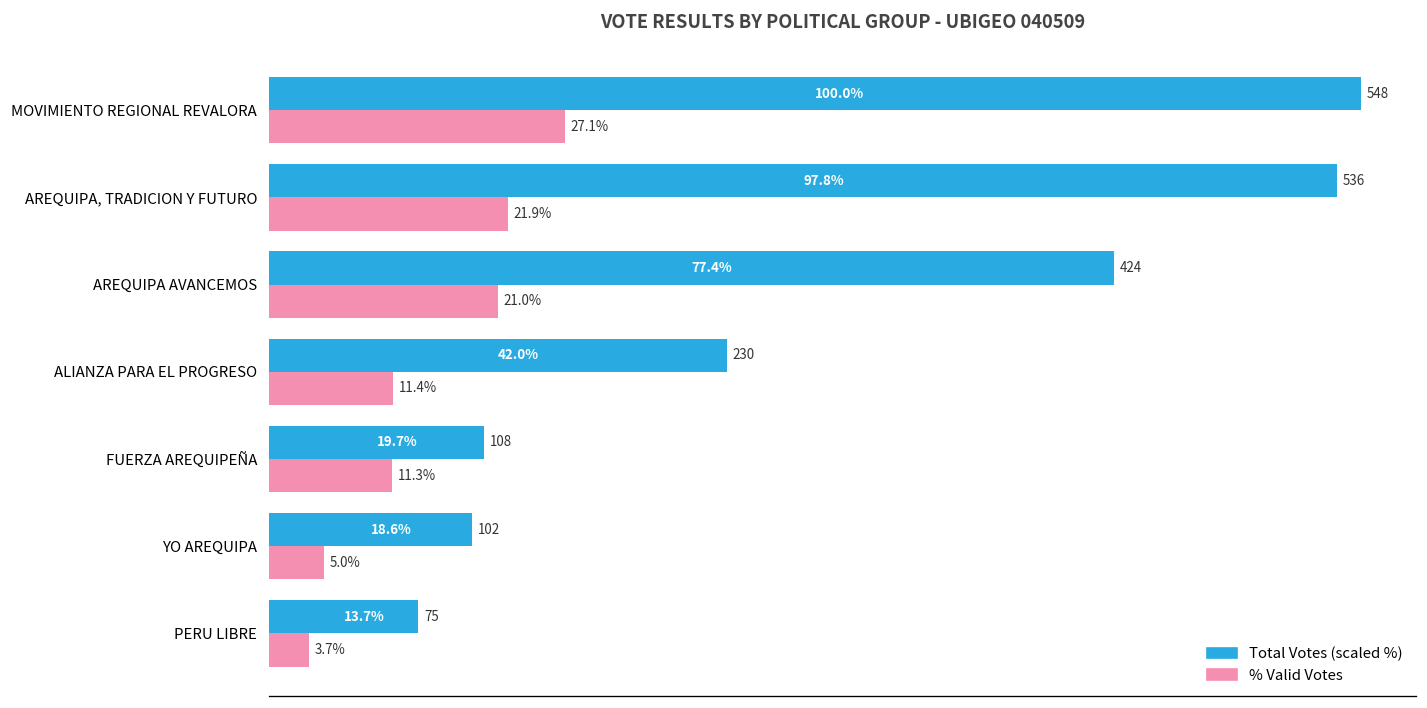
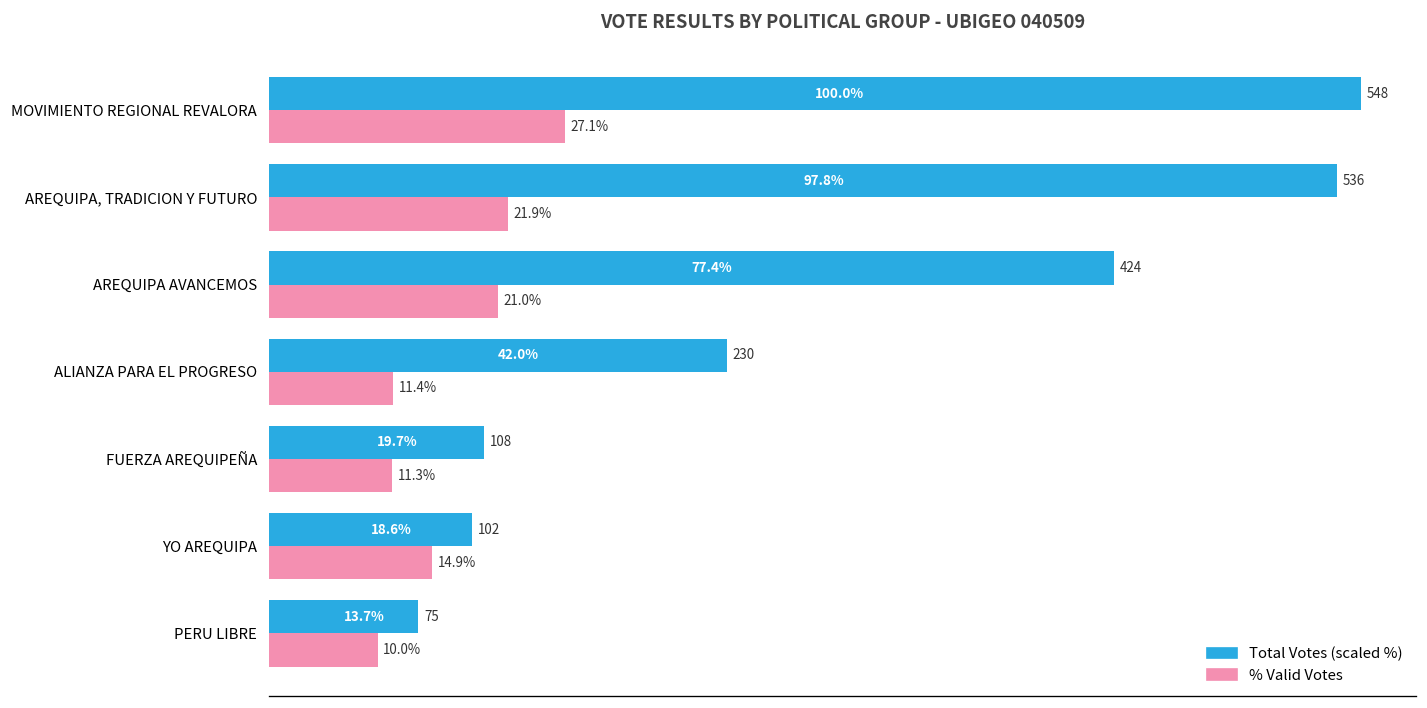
  {
    "Total Votes (scaled %)": {
      "MOVIMIENTO REGIONAL REVALORA": "100.0%",
      "AREQUIPA, TRADICION Y FUTURO": "97.8%",
      "AREQUIPA AVANCEMOS": "77.4%",
      "ALIANZA PARA EL PROGRESO": "42.0%",
      "FUERZA AREQUIPEÑA": "19.7%",
      "YO AREQUIPA": "18.6%",
      "PERU LIBRE": "13.7%"
    },
    "% Valid Votes": {
      "MOVIMIENTO REGIONAL REVALORA": "27.1%",
      "AREQUIPA, TRADICION Y FUTURO": "21.9%",
      "AREQUIPA AVANCEMOS": "21.0%",
      "ALIANZA PARA EL PROGRESO": "11.4%",
      "FUERZA AREQUIPEÑA": "11.3%",
-     "YO AREQUIPA": "5.0%",
-     "PERU LIBRE": "3.7%"
+     "YO AREQUIPA": "14.9%",
+     "PERU LIBRE": "10.0%"
    }
  }
